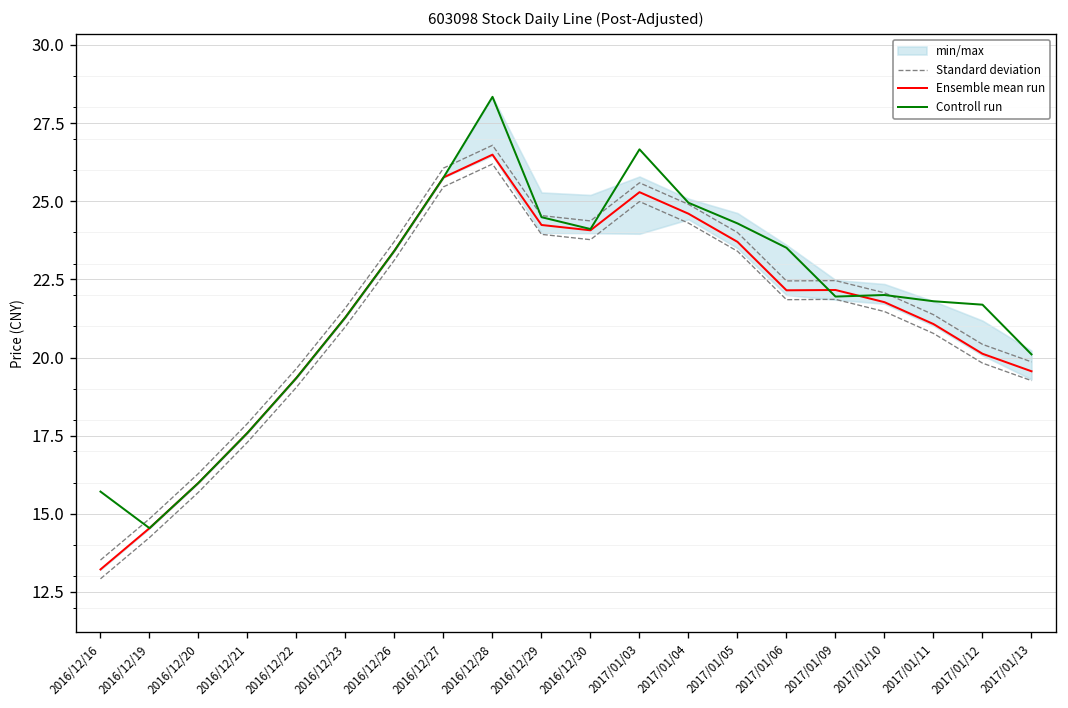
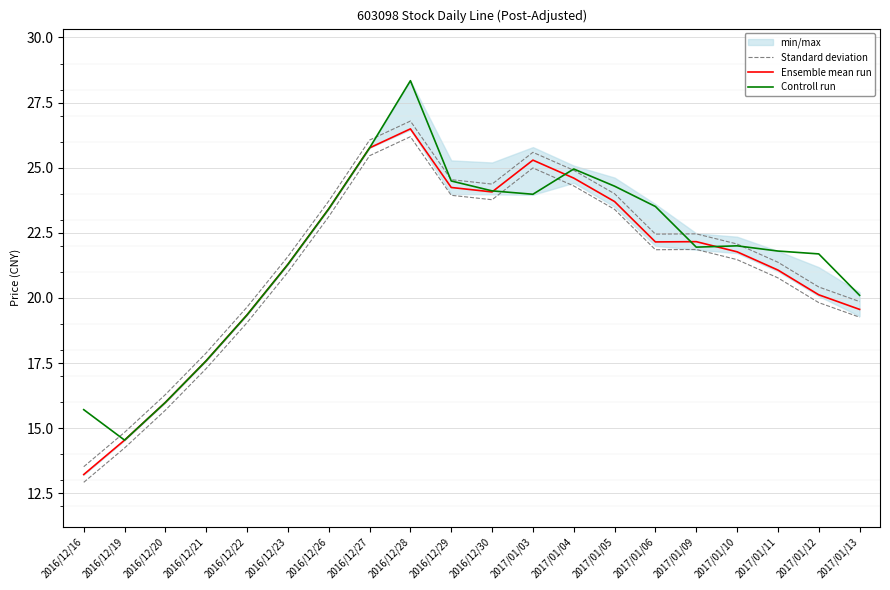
  {
    "Ensemble mean run": {
      "2016/12/28": 26.5,
      "2016/12/29": 24.2,
      "2017/01/03": 25.3,
      "2017/01/04": 24.6,
      "2017/01/05": 23.7,
      "2017/01/06": 22.2,
      "2017/01/09": 22.2,
      "2017/01/10": 21.8,
      "2017/01/11": 21.1,
      "2017/01/12": 20.1,
      "2017/01/13": 19.6
    },
    "Controll run": {
      "2016/12/16": 15.7,
-     "2017/01/03": 26.7,
+     "2017/01/03": 24.0,
      "2017/01/05": 24.3,
      "2017/01/12": 21.7,
      "2017/01/13": 20.1
    }
  }
